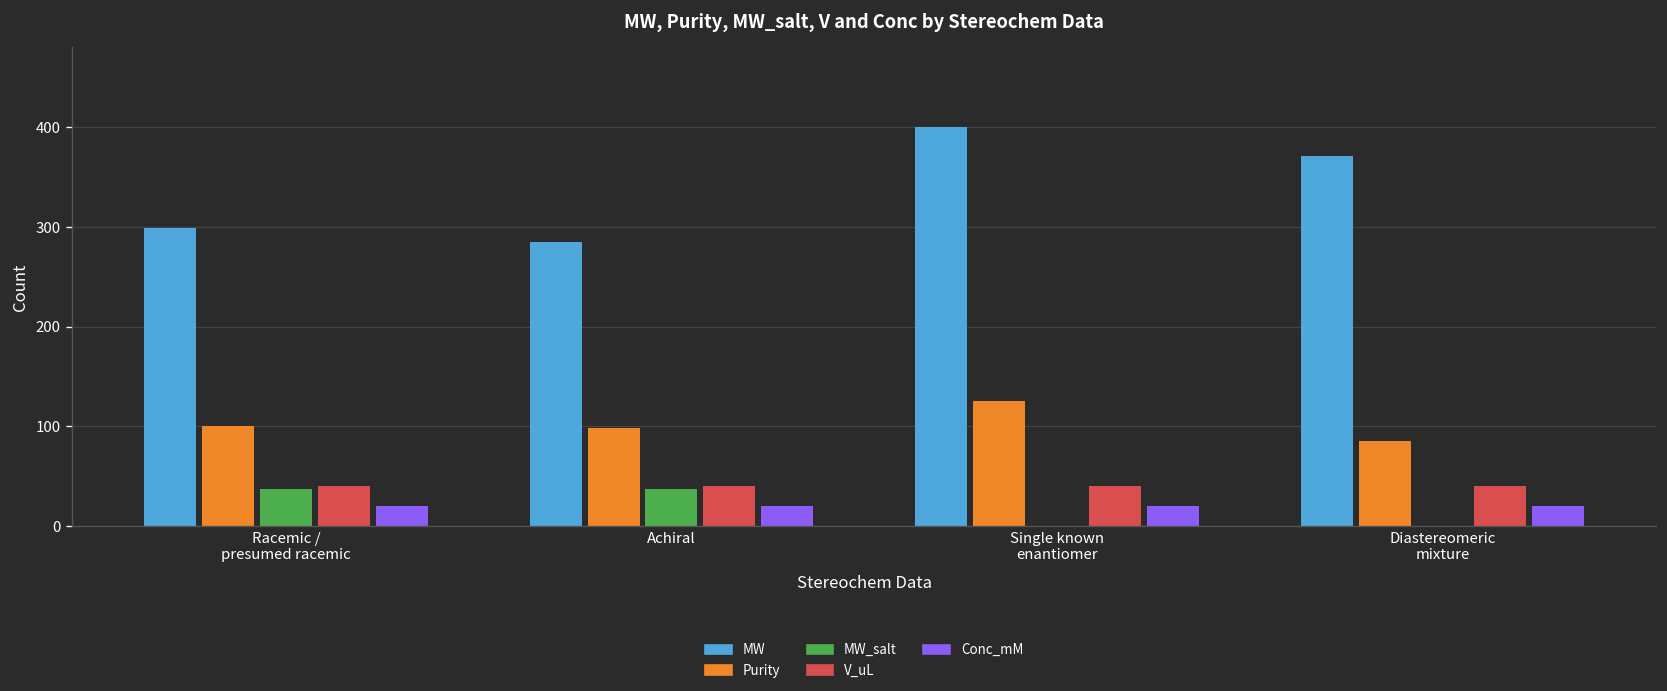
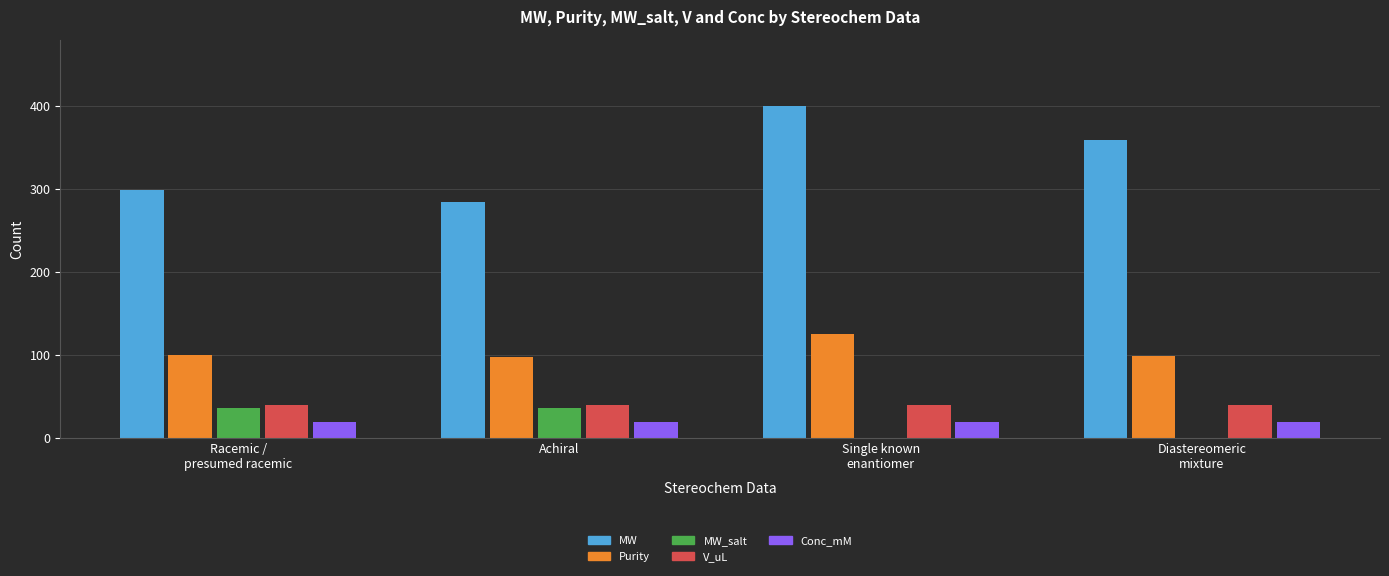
  {
    "MW": {
      "Racemic / presumed racemic": 300,
      "Achiral": 280,
      "Single known enantiomer": 400,
-     "Diastereomeric mixture": 370
+     "Diastereomeric mixture": 360
    },
    "Purity": {
      "Racemic / presumed racemic": 100,
      "Achiral": 100,
      "Single known enantiomer": 130,
-     "Diastereomeric mixture": 90
+     "Diastereomeric mixture": 100
    },
    "MW_salt": {
      "Racemic / presumed racemic": 40,
      "Achiral": 40,
      "Single known enantiomer": 0,
      "Diastereomeric mixture": 0
    },
    "V_uL": {
      "Racemic / presumed racemic": 40,
      "Achiral": 40,
      "Single known enantiomer": 40,
      "Diastereomeric mixture": 40
    },
    "Conc_mM": {
      "Racemic / presumed racemic": 20,
      "Achiral": 20,
      "Single known enantiomer": 20,
      "Diastereomeric mixture": 20
    }
  }
